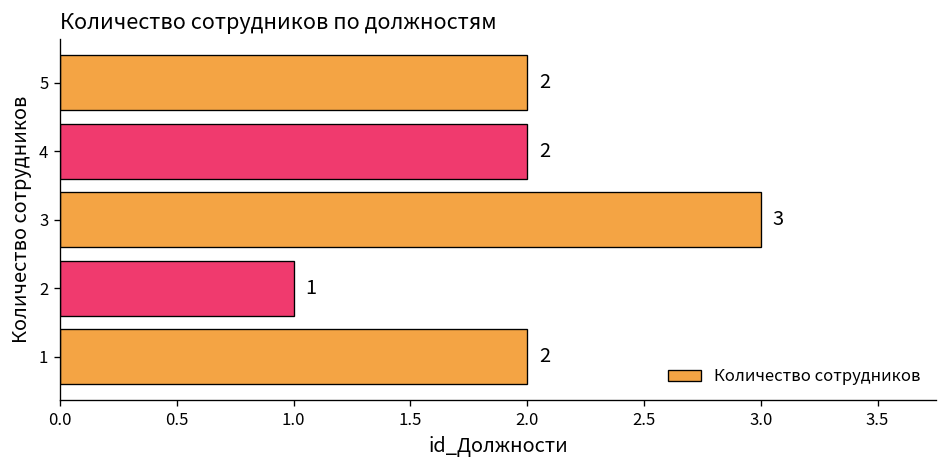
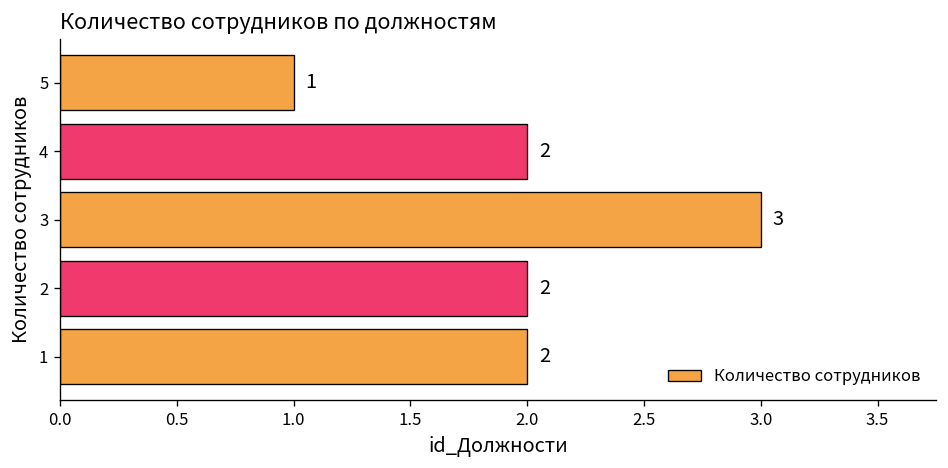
  {
-   "5": 2,
+   "5": 1,
    "4": 2,
    "3": 3,
-   "2": 1,
+   "2": 2,
    "1": 2
  }
